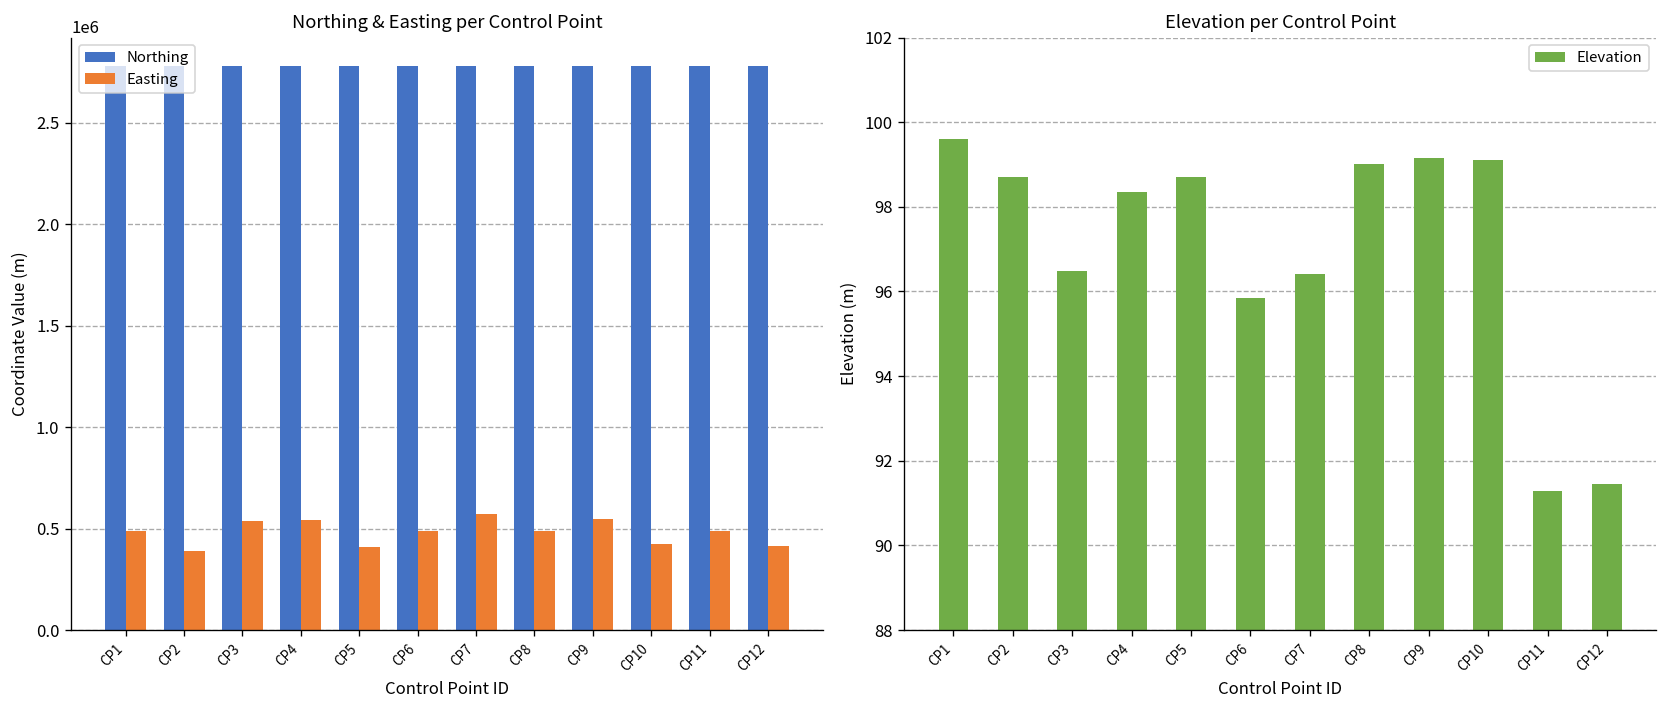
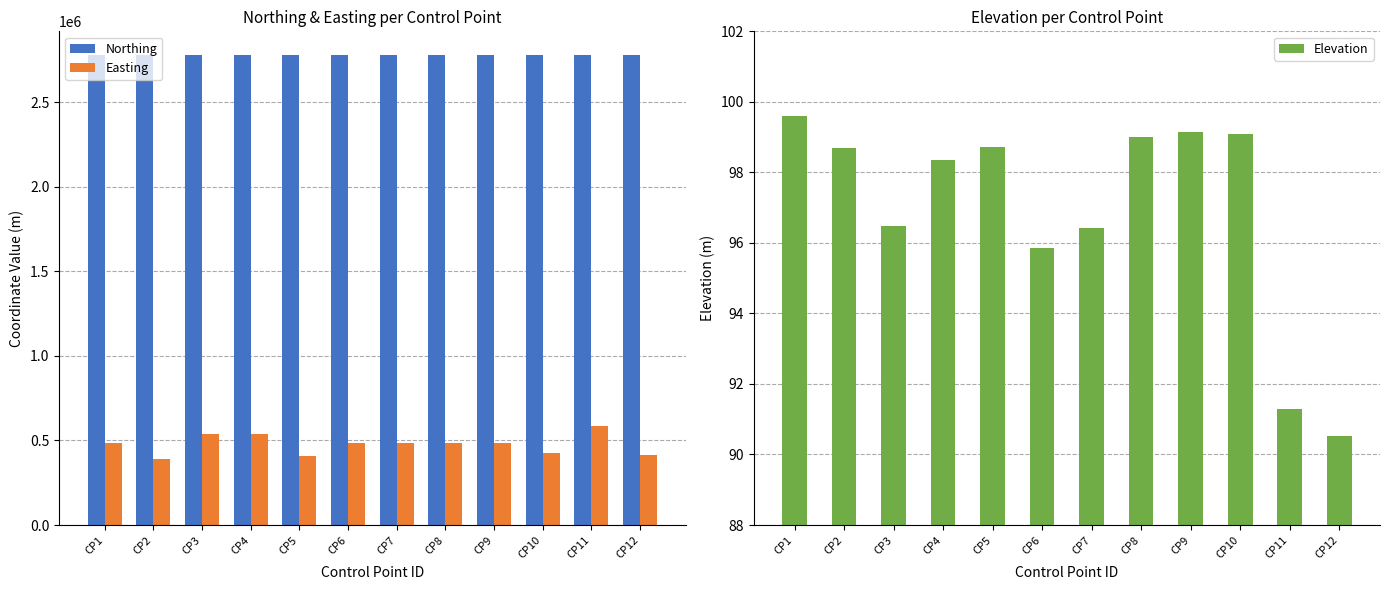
  {
    "Northing & Easting per Control Point": {
      "Northing": {
        "CP3": 2780000,
        "CP4": 2780000,
        "CP5": 2780000,
        "CP6": 2780000,
        "CP7": 2780000,
        "CP8": 2780000,
        "CP9": 2780000,
        "CP10": 2780000,
        "CP11": 2780000,
        "CP12": 2780000
      },
      "Easting": {
        "CP1": 490000,
        "CP2": 390000,
        "CP3": 540000,
        "CP4": 540000,
        "CP5": 410000,
        "CP6": 490000,
-       "CP7": 570000,
+       "CP7": 490000,
        "CP8": 490000,
-       "CP9": 550000,
+       "CP9": 490000,
        "CP10": 420000,
-       "CP11": 490000,
+       "CP11": 580000,
        "CP12": 420000
      }
    },
    "Elevation per Control Point": {
      "CP1": 99.6,
      "CP2": 98.7,
      "CP3": 96.5,
      "CP4": 98.4,
      "CP5": 98.7,
      "CP6": 95.9,
      "CP7": 96.4,
      "CP8": 99.0,
      "CP9": 99.2,
      "CP10": 99.1,
      "CP11": 91.3,
-     "CP12": 91.4
+     "CP12": 90.5
    }
  }
